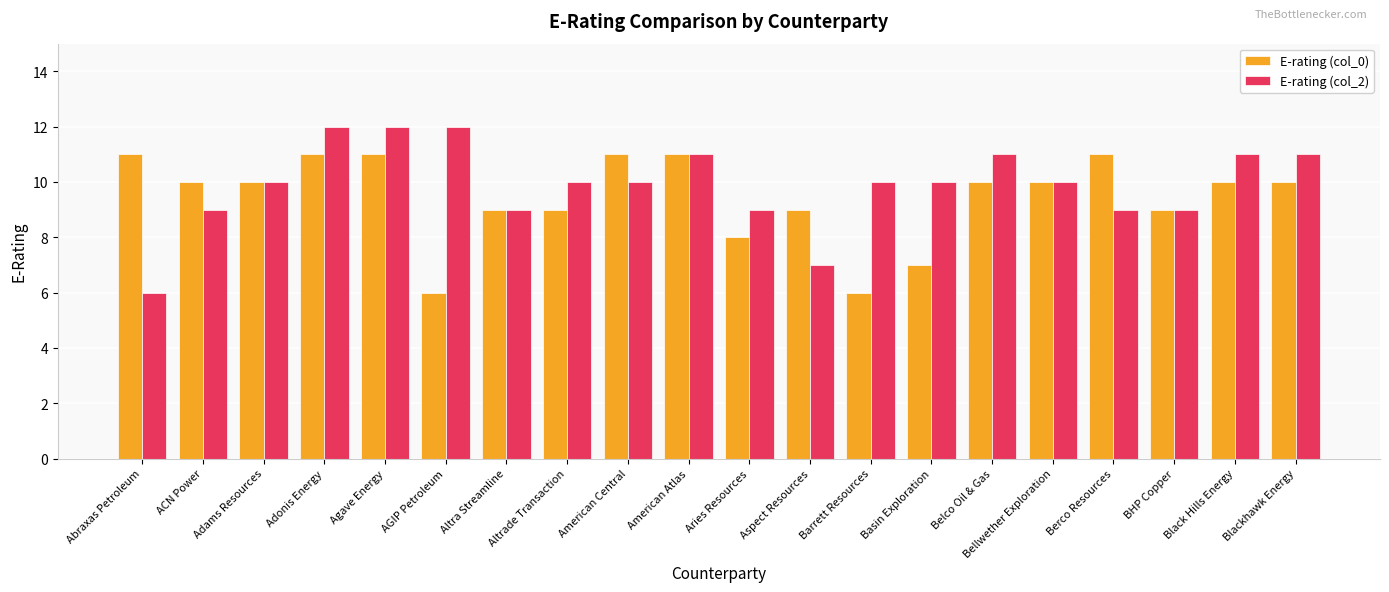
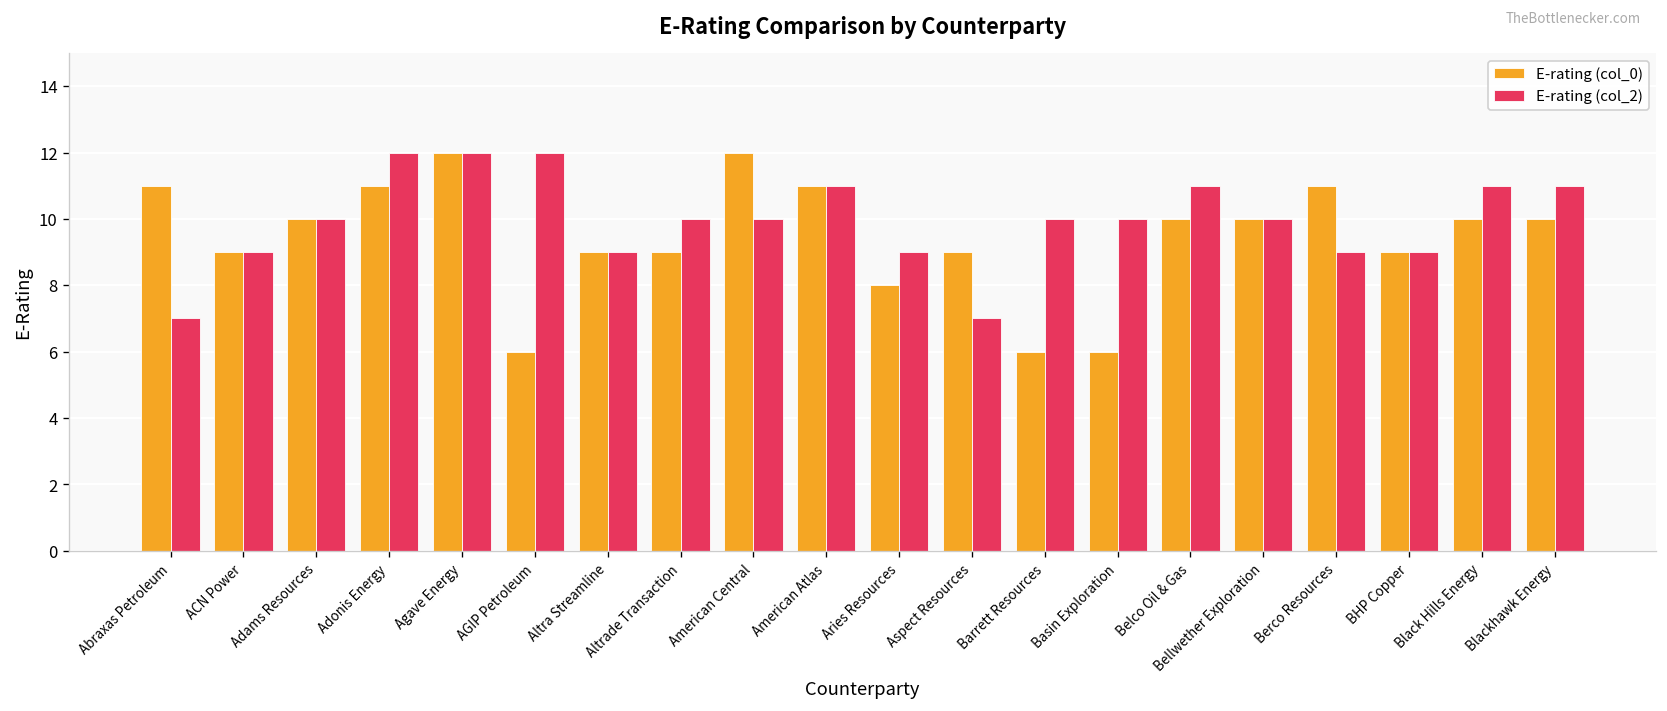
  {
    "E-rating (col_0)": {
      "Abraxas Petroleum": 11,
-     "ACN Power": 10,
+     "ACN Power": 9,
      "Adams Resources": 10,
      "Adonis Energy": 11,
-     "Agave Energy": 11,
+     "Agave Energy": 12,
      "AGIP Petroleum": 6,
      "Altra Streamline": 9,
      "Altrade Transaction": 9,
-     "American Central": 11,
+     "American Central": 12,
      "American Atlas": 11,
      "Aries Resources": 8,
      "Aspect Resources": 9,
      "Barrett Resources": 6,
-     "Basin Exploration": 7,
+     "Basin Exploration": 6,
      "Belco Oil & Gas": 10,
      "Bellwether Exploration": 10,
      "Berco Resources": 11,
      "BHP Copper": 9,
      "Black Hills Energy": 10,
      "Blackhawk Energy": 10
    },
    "E-rating (col_2)": {
-     "Abraxas Petroleum": 6,
+     "Abraxas Petroleum": 7,
      "ACN Power": 9,
      "Adams Resources": 10,
      "Adonis Energy": 12,
      "Agave Energy": 12,
      "AGIP Petroleum": 12,
      "Altra Streamline": 9,
      "Altrade Transaction": 10,
      "American Central": 10,
      "American Atlas": 11,
      "Aries Resources": 9,
      "Aspect Resources": 7,
      "Barrett Resources": 10,
      "Basin Exploration": 10,
      "Belco Oil & Gas": 11,
      "Bellwether Exploration": 10,
      "Berco Resources": 9,
      "BHP Copper": 9,
      "Black Hills Energy": 11,
      "Blackhawk Energy": 11
    }
  }
